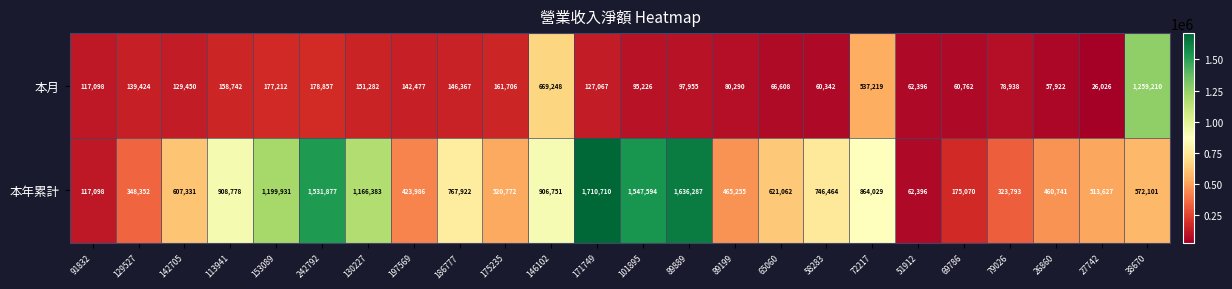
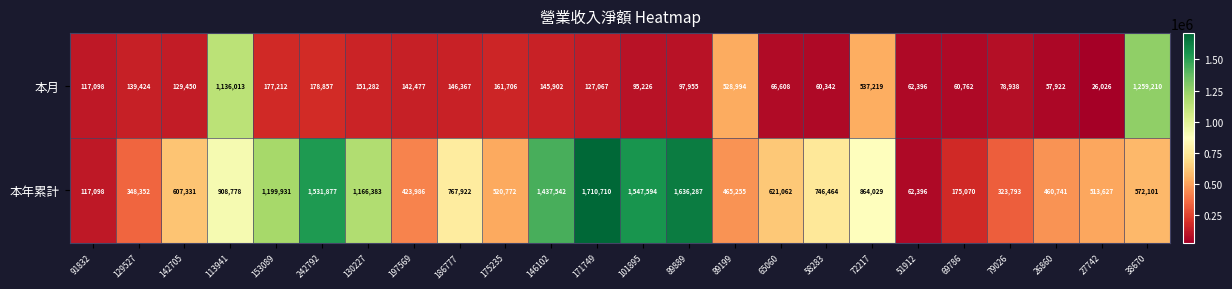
  {
    "本月": {
      "91832": "117,098",
      "129527": "139,424",
      "142705": "129,450",
-     "113941": "158,742",
+     "113941": "1,136,013",
      "153089": "177,212",
      "242792": "178,857",
      "130227": "151,282",
      "197569": "142,477",
      "186777": "146,367",
      "175235": "161,706",
-     "146102": "669,248",
+     "146102": "145,902",
      "171749": "127,067",
      "101895": "95,226",
      "89889": "97,955",
-     "89199": "80,290",
+     "89199": "528,994",
      "65060": "66,608",
      "58283": "60,342",
      "72217": "537,219",
      "51912": "62,396",
      "69786": "60,762",
      "79026": "78,938",
      "26860": "57,922",
      "27742": "26,026",
      "38670": "1,259,210"
    },
    "本年累計": {
      "91832": "117,098",
      "129527": "348,352",
      "142705": "607,331",
      "113941": "908,778",
      "153089": "1,199,931",
      "242792": "1,531,877",
      "130227": "1,166,383",
      "197569": "423,986",
      "186777": "767,922",
      "175235": "520,772",
-     "146102": "906,751",
+     "146102": "1,437,542",
      "171749": "1,710,710",
      "101895": "1,547,594",
      "89889": "1,636,287",
      "89199": "465,255",
      "65060": "621,062",
      "58283": "746,464",
      "72217": "864,029",
      "51912": "62,396",
      "69786": "175,070",
      "79026": "323,793",
      "26860": "460,741",
      "27742": "513,627",
      "38670": "572,101"
    }
  }
